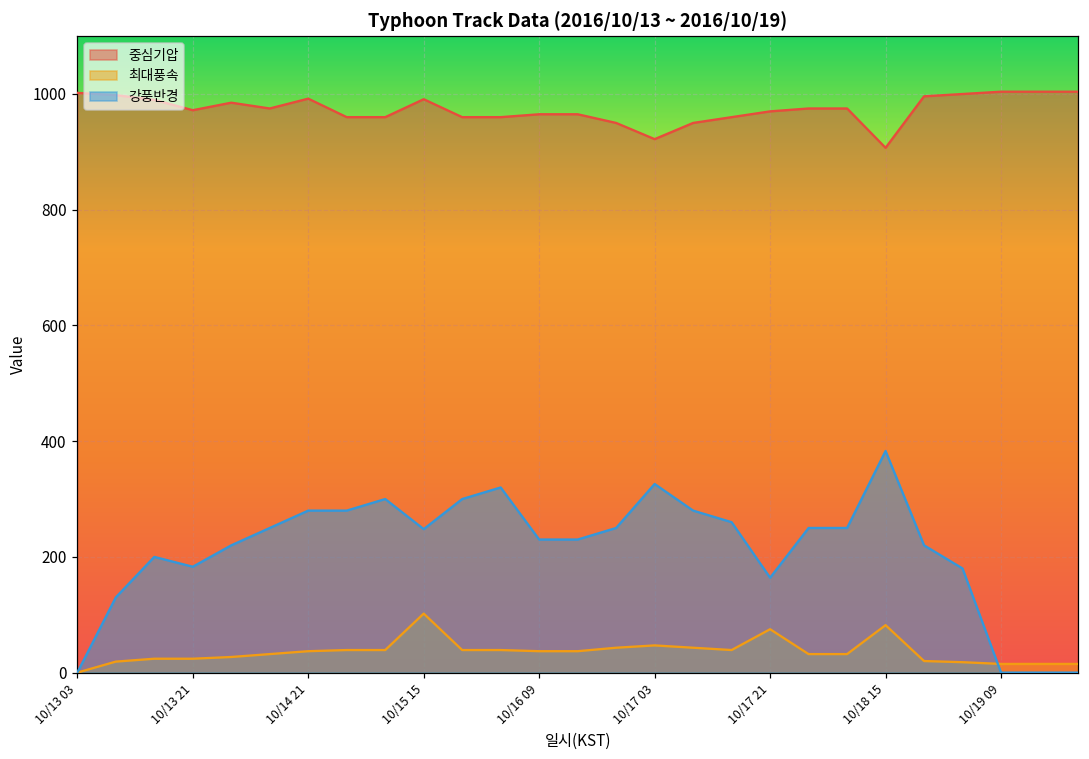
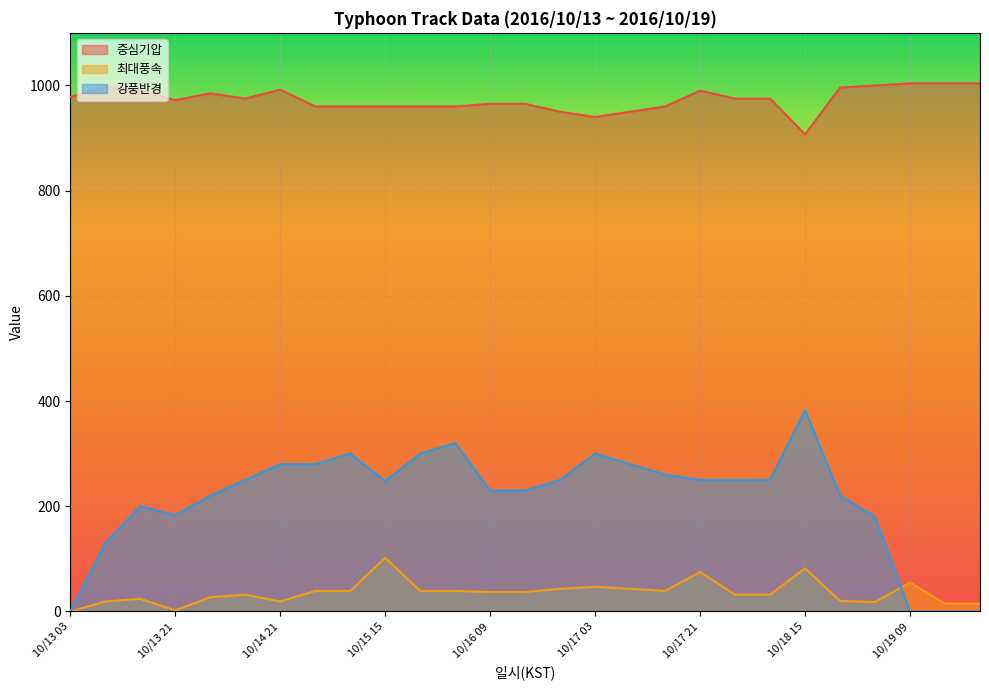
  {
    "중심기압": {
-     "10/13 03": 1000,
+     "10/13 03": 980,
      "10/13 21": 970,
      "10/14 21": 990,
-     "10/15 15": 990,
+     "10/15 15": 960,
      "10/16 09": 970,
-     "10/17 03": 920,
-     "10/17 21": 970,
+     "10/17 03": 940,
+     "10/17 21": 990,
      "10/18 15": 910,
      "10/19 09": 1000
    },
    "최대풍속": {
-     "10/13 21": 20,
-     "10/14 21": 40,
+     "10/13 21": 0,
+     "10/14 21": 20,
      "10/15 15": 100,
      "10/16 09": 40,
      "10/17 03": 50,
      "10/17 21": 80,
      "10/18 15": 80,
-     "10/19 09": 20
+     "10/19 09": 60
    },
    "강풍반경": {
      "10/13 21": 180,
      "10/14 21": 280,
      "10/15 15": 250,
      "10/16 09": 230,
-     "10/17 03": 330,
-     "10/17 21": 160,
+     "10/17 03": 300,
+     "10/17 21": 250,
      "10/18 15": 380,
      "10/19 09": 0
    }
  }
